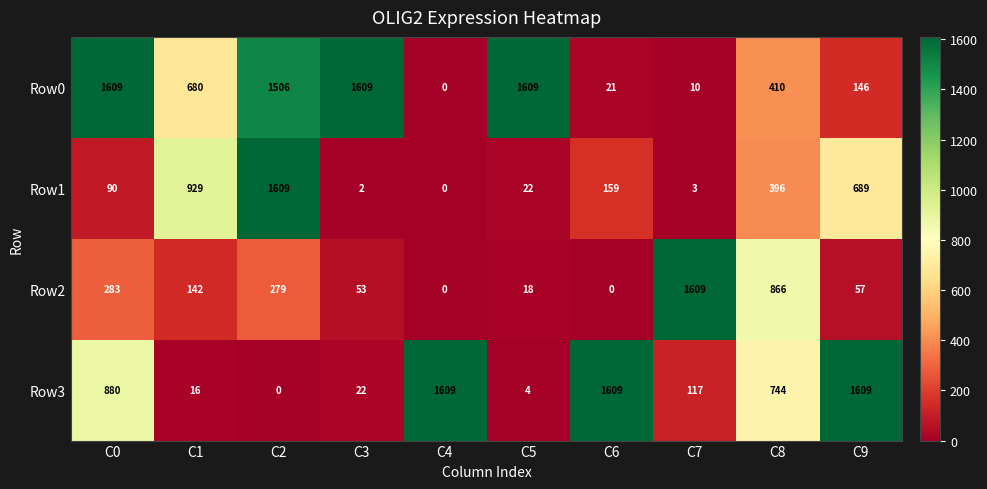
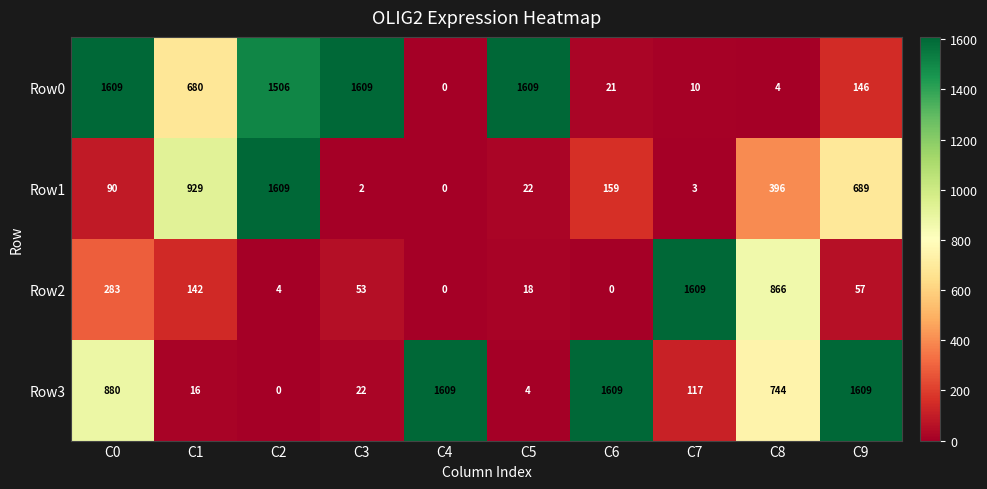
  {
    "Row0": {
      "C0": 1609,
      "C1": 680,
      "C2": 1506,
      "C3": 1609,
      "C4": 0,
      "C5": 1609,
      "C6": 21,
      "C7": 10,
-     "C8": 410,
+     "C8": 4,
      "C9": 146
    },
    "Row1": {
      "C0": 90,
      "C1": 929,
      "C2": 1609,
      "C3": 2,
      "C4": 0,
      "C5": 22,
      "C6": 159,
      "C7": 3,
      "C8": 396,
      "C9": 689
    },
    "Row2": {
      "C0": 283,
      "C1": 142,
-     "C2": 279,
+     "C2": 4,
      "C3": 53,
      "C4": 0,
      "C5": 18,
      "C6": 0,
      "C7": 1609,
      "C8": 866,
      "C9": 57
    },
    "Row3": {
      "C0": 880,
      "C1": 16,
      "C2": 0,
      "C3": 22,
      "C4": 1609,
      "C5": 4,
      "C6": 1609,
      "C7": 117,
      "C8": 744,
      "C9": 1609
    }
  }
